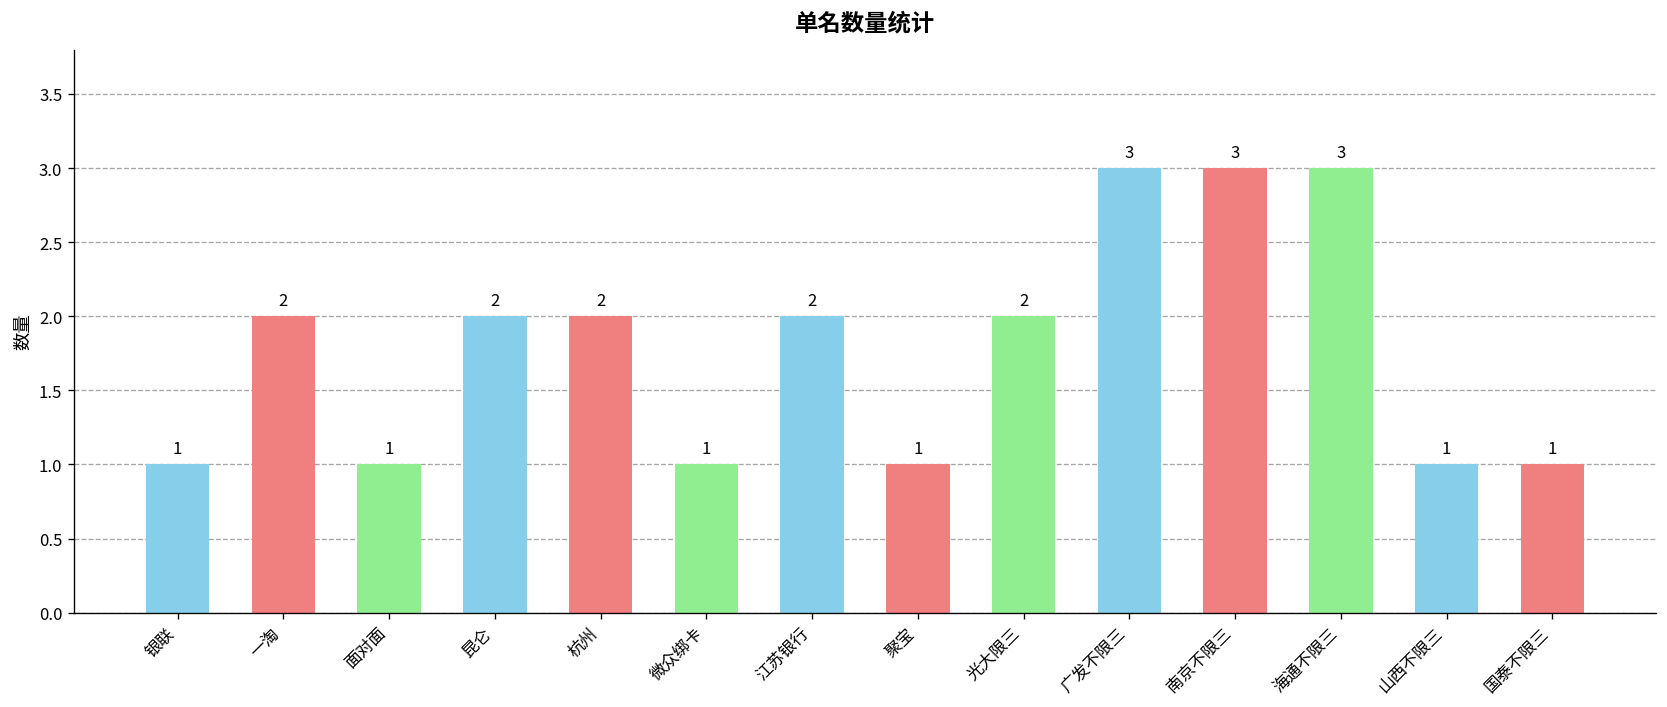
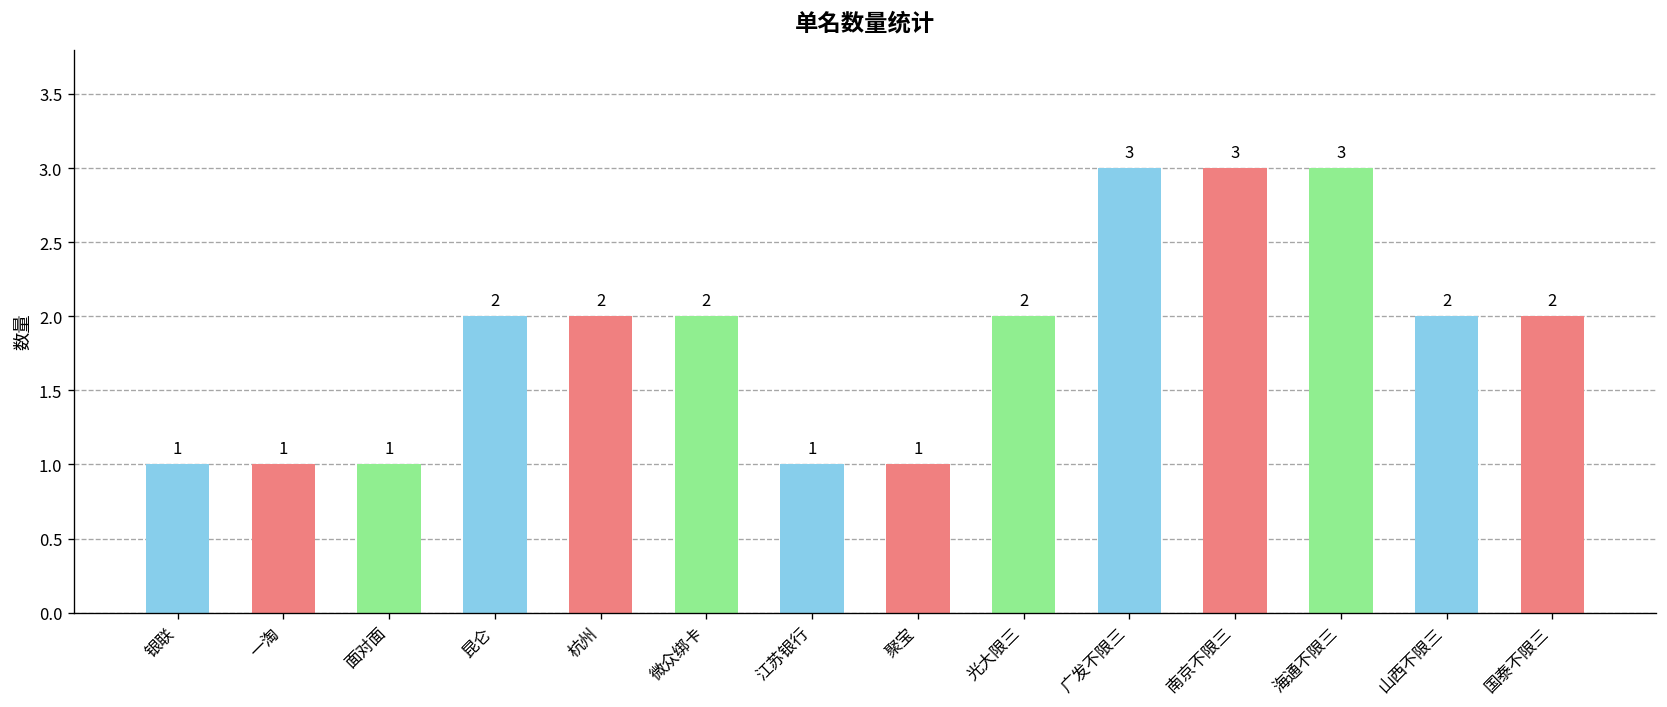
  {
    "银联": 1,
-   "一淘": 2,
+   "一淘": 1,
    "面对面": 1,
    "昆仑": 2,
    "杭州": 2,
-   "微众绑卡": 1,
-   "江苏银行": 2,
+   "微众绑卡": 2,
+   "江苏银行": 1,
    "聚宝": 1,
    "光大限三": 2,
    "广发不限三": 3,
    "南京不限三": 3,
    "海通不限三": 3,
-   "山西不限三": 1,
-   "国泰不限三": 1
+   "山西不限三": 2,
+   "国泰不限三": 2
  }
